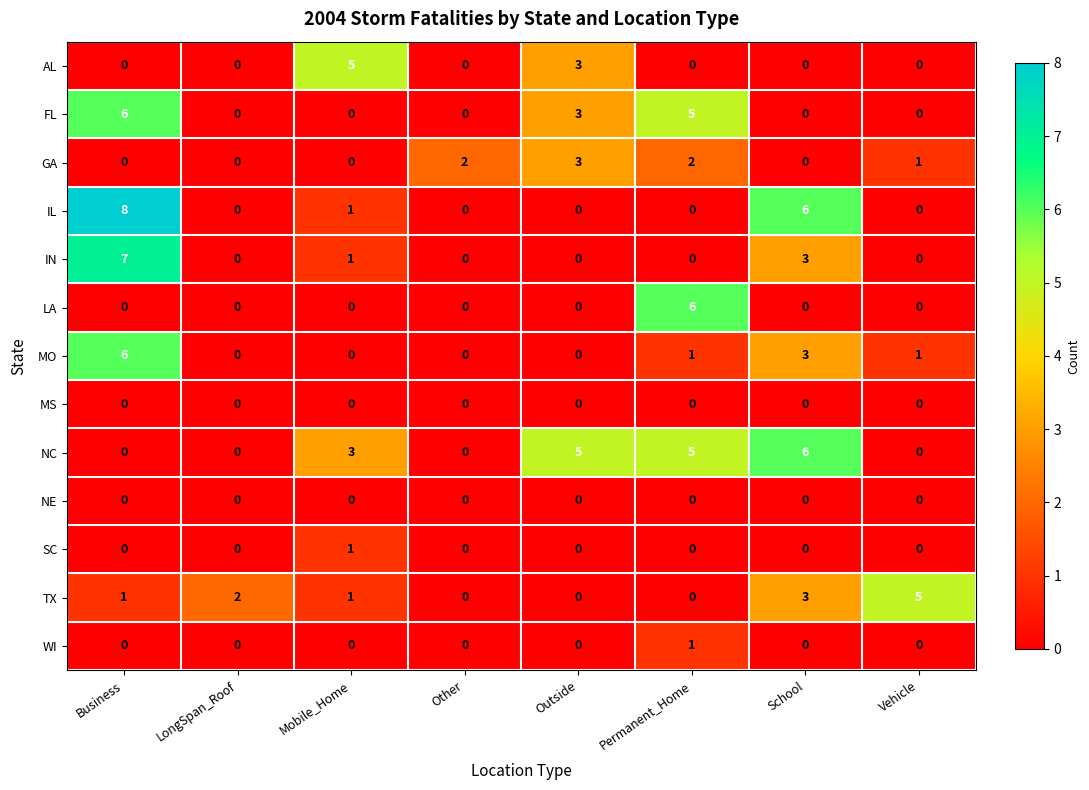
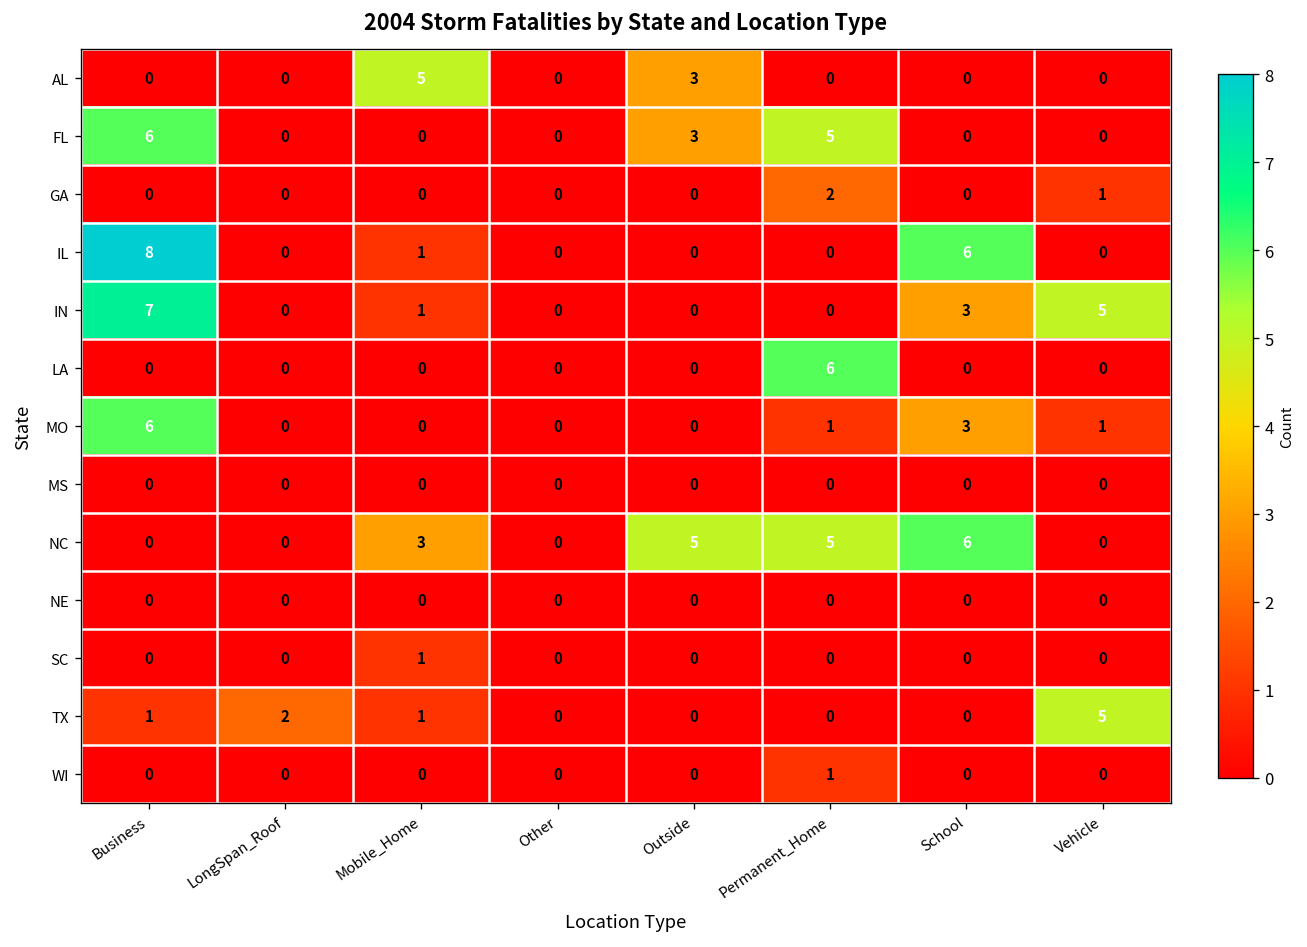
  {
    "AL": {
      "Business": 0,
      "LongSpan_Roof": 0,
      "Mobile_Home": 5,
      "Other": 0,
      "Outside": 3,
      "Permanent_Home": 0,
      "School": 0,
      "Vehicle": 0
    },
    "FL": {
      "Business": 6,
      "LongSpan_Roof": 0,
      "Mobile_Home": 0,
      "Other": 0,
      "Outside": 3,
      "Permanent_Home": 5,
      "School": 0,
      "Vehicle": 0
    },
    "GA": {
      "Business": 0,
      "LongSpan_Roof": 0,
      "Mobile_Home": 0,
-     "Other": 2,
-     "Outside": 3,
+     "Other": 0,
+     "Outside": 0,
      "Permanent_Home": 2,
      "School": 0,
      "Vehicle": 1
    },
    "IL": {
      "Business": 8,
      "LongSpan_Roof": 0,
      "Mobile_Home": 1,
      "Other": 0,
      "Outside": 0,
      "Permanent_Home": 0,
      "School": 6,
      "Vehicle": 0
    },
    "IN": {
      "Business": 7,
      "LongSpan_Roof": 0,
      "Mobile_Home": 1,
      "Other": 0,
      "Outside": 0,
      "Permanent_Home": 0,
      "School": 3,
-     "Vehicle": 0
+     "Vehicle": 5
    },
    "LA": {
      "Business": 0,
      "LongSpan_Roof": 0,
      "Mobile_Home": 0,
      "Other": 0,
      "Outside": 0,
      "Permanent_Home": 6,
      "School": 0,
      "Vehicle": 0
    },
    "MO": {
      "Business": 6,
      "LongSpan_Roof": 0,
      "Mobile_Home": 0,
      "Other": 0,
      "Outside": 0,
      "Permanent_Home": 1,
      "School": 3,
      "Vehicle": 1
    },
    "MS": {
      "Business": 0,
      "LongSpan_Roof": 0,
      "Mobile_Home": 0,
      "Other": 0,
      "Outside": 0,
      "Permanent_Home": 0,
      "School": 0,
      "Vehicle": 0
    },
    "NC": {
      "Business": 0,
      "LongSpan_Roof": 0,
      "Mobile_Home": 3,
      "Other": 0,
      "Outside": 5,
      "Permanent_Home": 5,
      "School": 6,
      "Vehicle": 0
    },
    "NE": {
      "Business": 0,
      "LongSpan_Roof": 0,
      "Mobile_Home": 0,
      "Other": 0,
      "Outside": 0,
      "Permanent_Home": 0,
      "School": 0,
      "Vehicle": 0
    },
    "SC": {
      "Business": 0,
      "LongSpan_Roof": 0,
      "Mobile_Home": 1,
      "Other": 0,
      "Outside": 0,
      "Permanent_Home": 0,
      "School": 0,
      "Vehicle": 0
    },
    "TX": {
      "Business": 1,
      "LongSpan_Roof": 2,
      "Mobile_Home": 1,
      "Other": 0,
      "Outside": 0,
      "Permanent_Home": 0,
-     "School": 3,
+     "School": 0,
      "Vehicle": 5
    },
    "WI": {
      "Business": 0,
      "LongSpan_Roof": 0,
      "Mobile_Home": 0,
      "Other": 0,
      "Outside": 0,
      "Permanent_Home": 1,
      "School": 0,
      "Vehicle": 0
    }
  }
